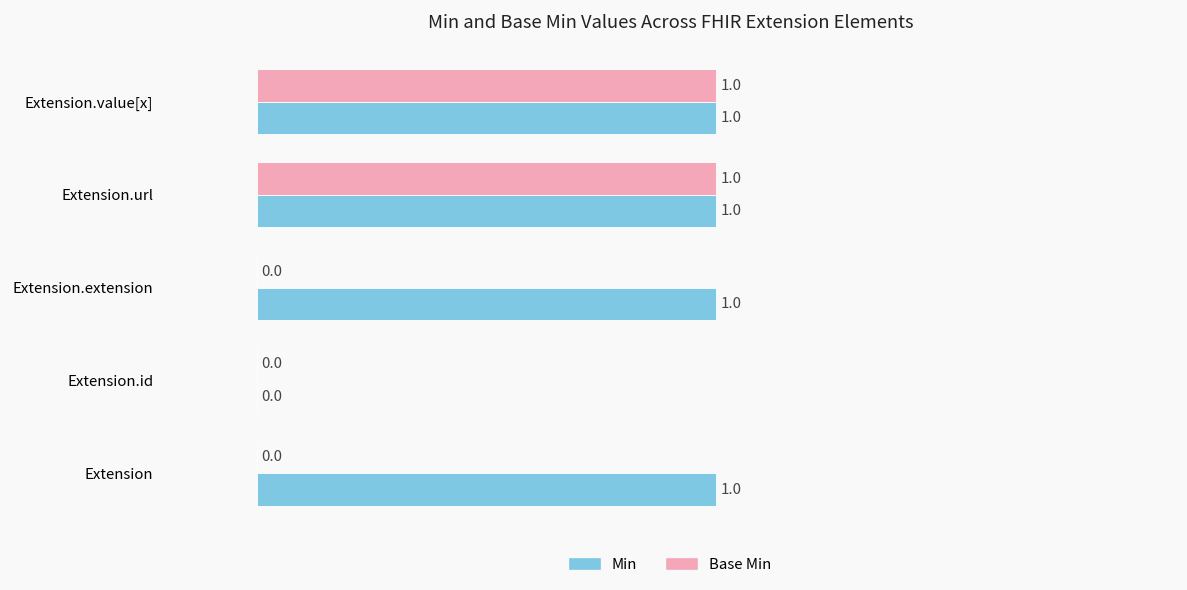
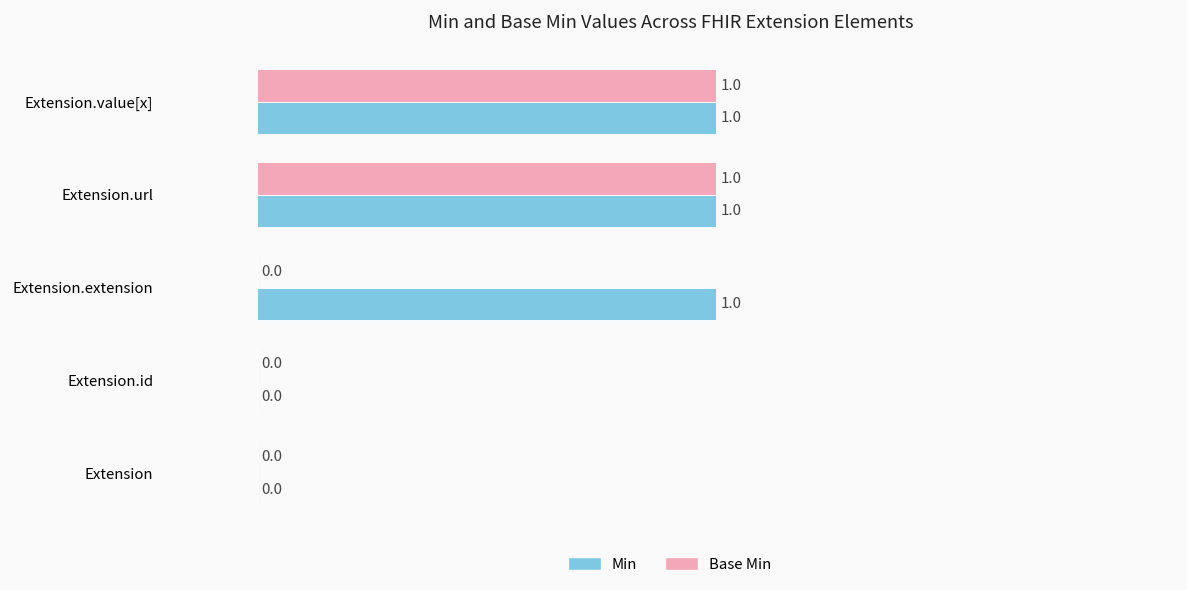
  {
    "Min": {
      "Extension.value[x]": 1.0,
      "Extension.url": 1.0,
      "Extension.extension": 1.0,
      "Extension.id": 0.0,
-     "Extension": 1.0
+     "Extension": 0.0
    },
    "Base Min": {
      "Extension.value[x]": 1.0,
      "Extension.url": 1.0,
      "Extension.extension": 0.0,
      "Extension.id": 0.0,
      "Extension": 0.0
    }
  }
